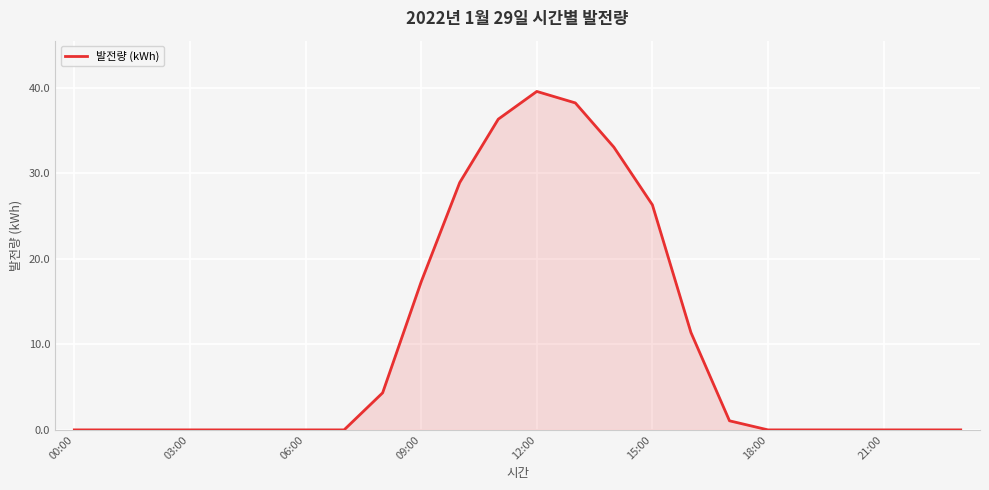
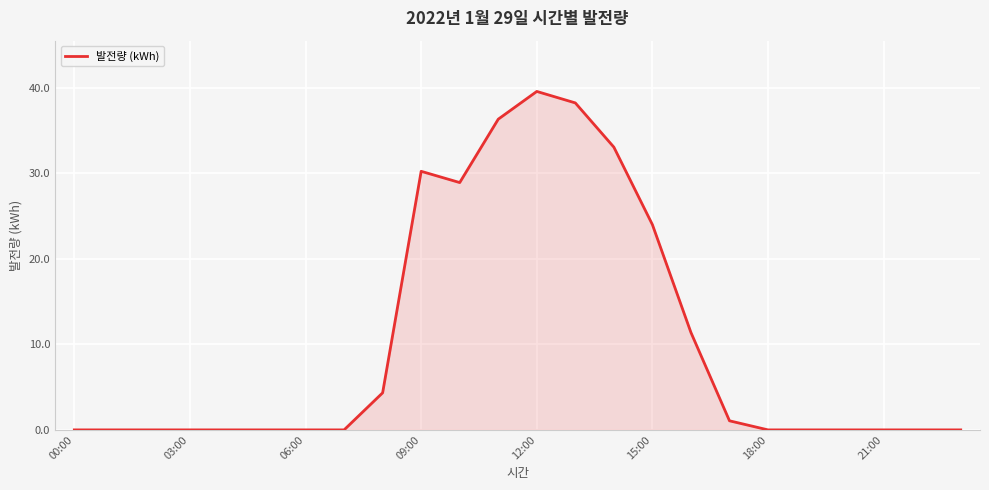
  {
    "00:00": 0,
    "03:00": 0,
    "06:00": 0,
-   "09:00": 17,
+   "09:00": 30,
    "12:00": 40,
-   "15:00": 26,
+   "15:00": 24,
    "18:00": 0,
    "21:00": 0
  }
